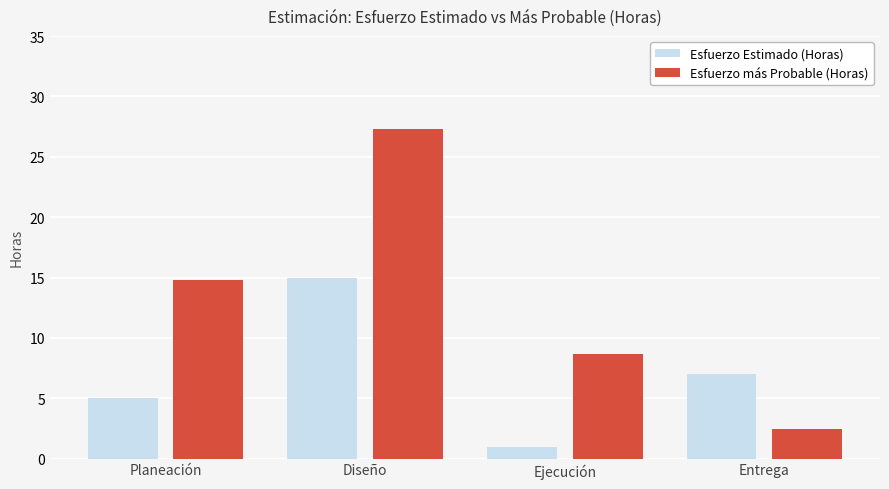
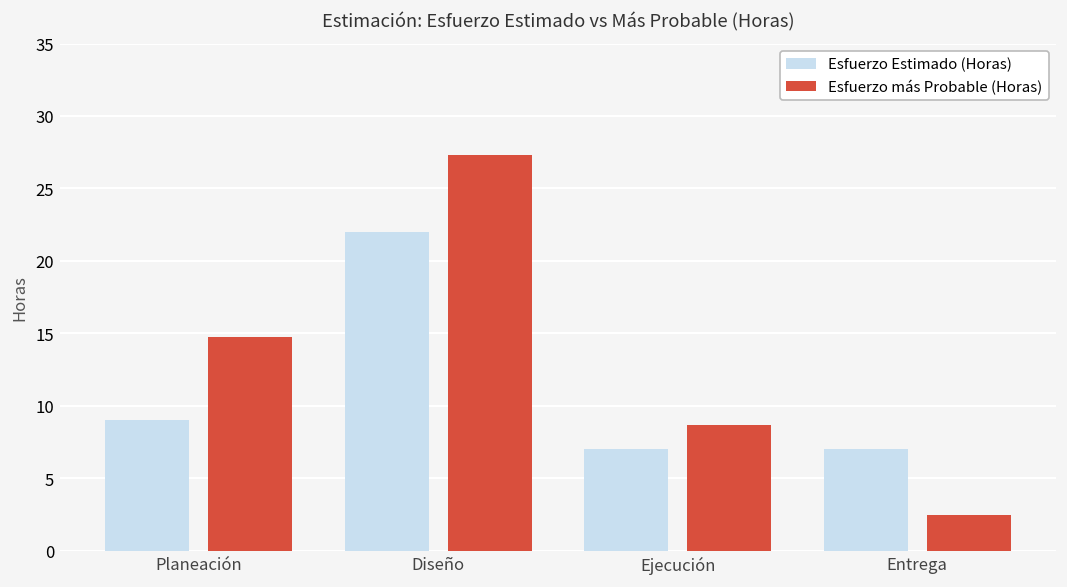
  {
    "Esfuerzo Estimado (Horas)": {
-     "Planeación": 5,
-     "Diseño": 15,
-     "Ejecución": 1,
+     "Planeación": 9,
+     "Diseño": 22,
+     "Ejecución": 7,
      "Entrega": 7
    },
    "Esfuerzo más Probable (Horas)": {
      "Planeación": 14.8,
      "Diseño": 27.3,
      "Ejecución": 8.7,
      "Entrega": 2.5
    }
  }
